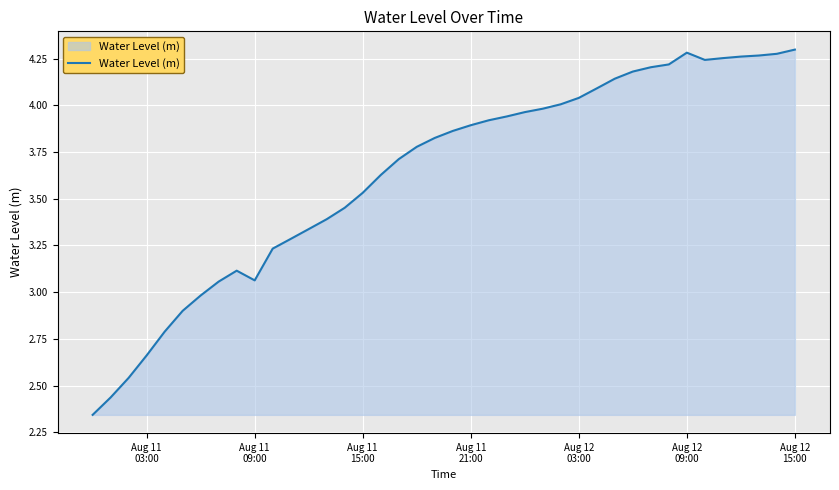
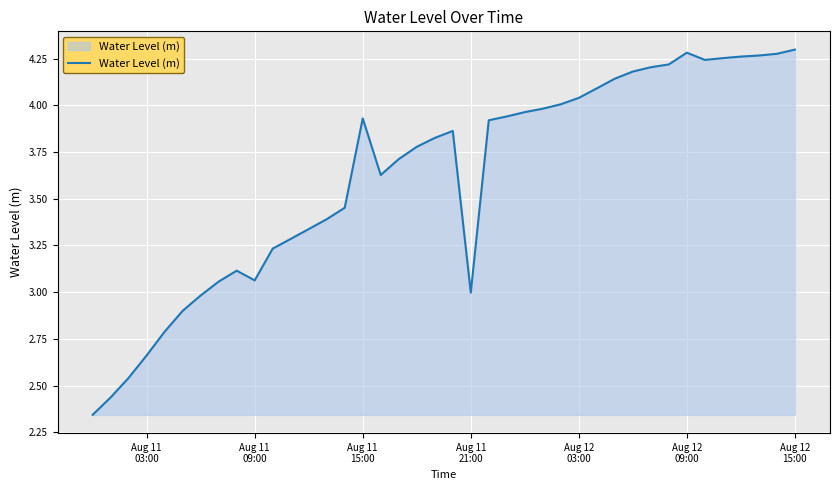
  {
    "Aug 11 03:00": 2.66,
    "Aug 11 09:00": 3.06,
-   "Aug 11 15:00": 3.53,
-   "Aug 11 21:00": 3.89,
+   "Aug 11 15:00": 3.93,
+   "Aug 11 21:00": 3.00,
    "Aug 12 03:00": 4.04,
    "Aug 12 09:00": 4.28,
    "Aug 12 15:00": 4.30
  }
